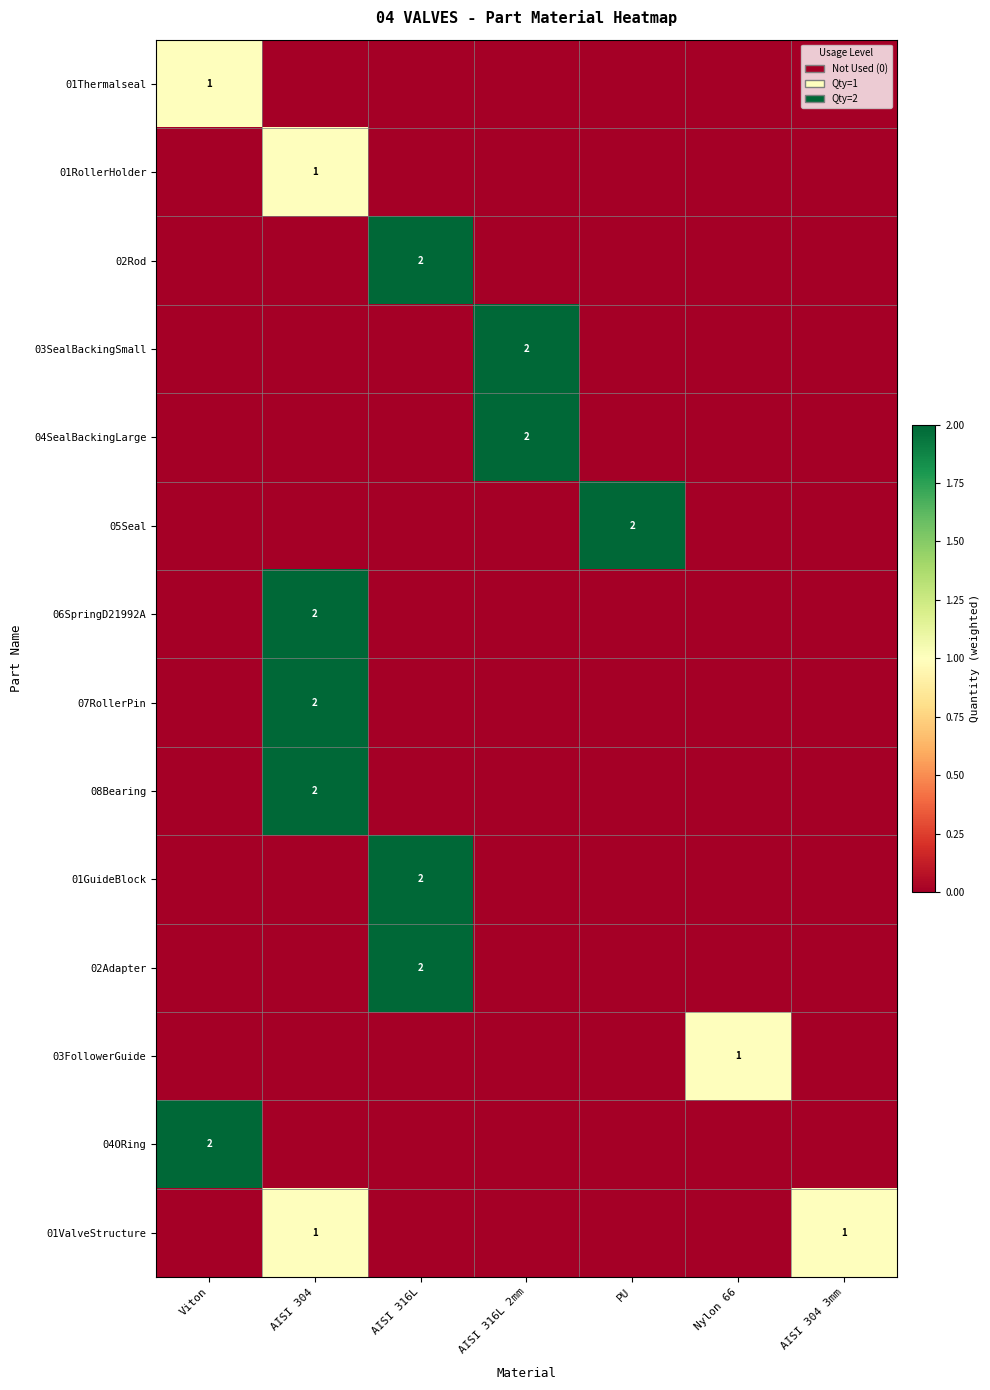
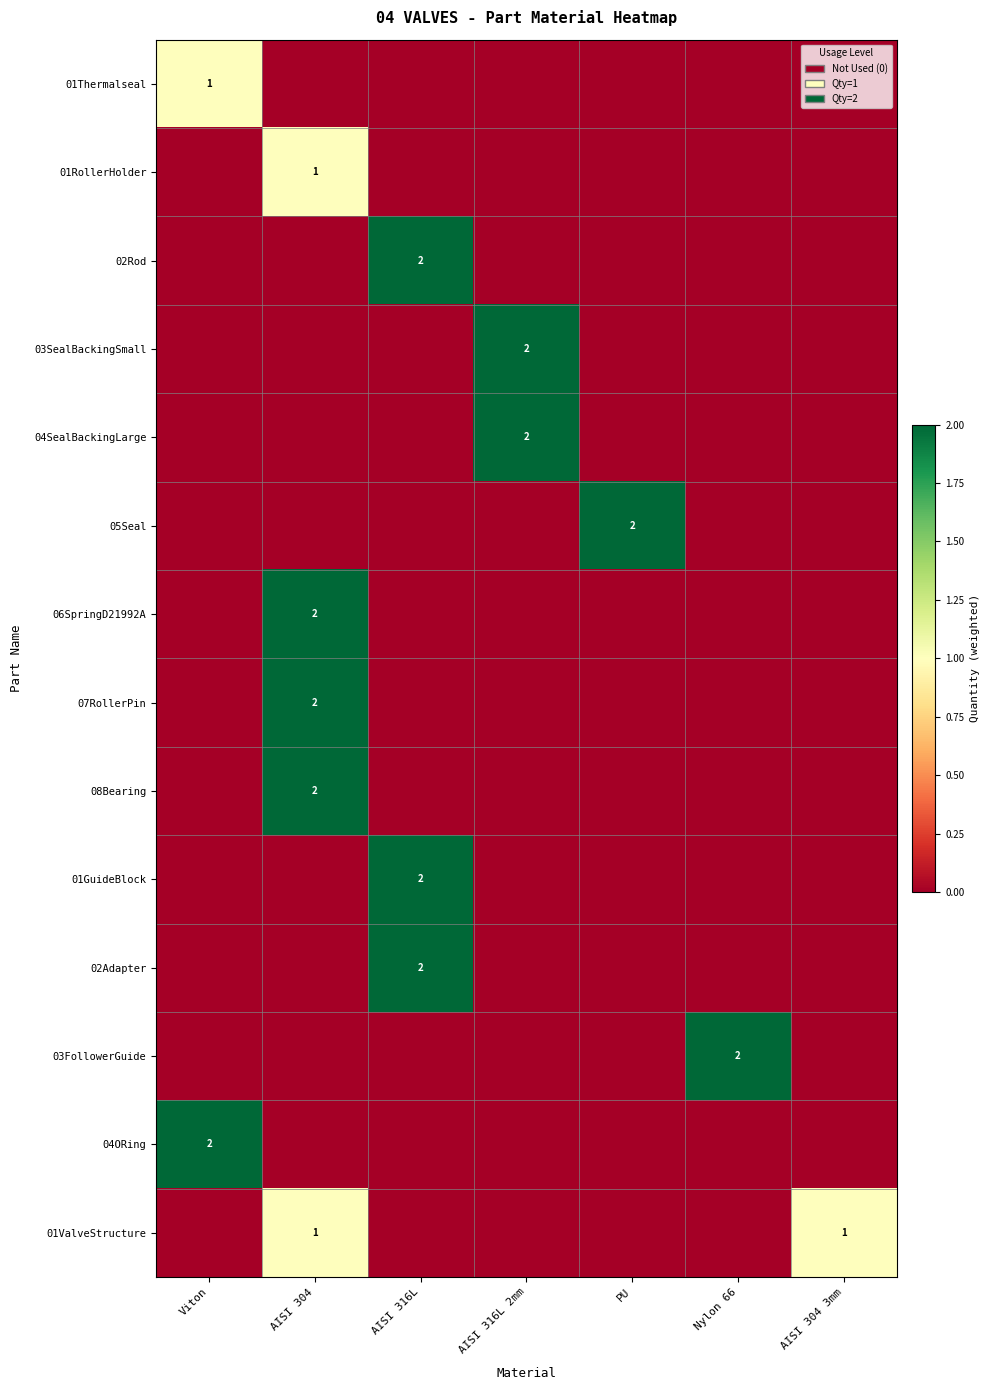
  {
    "01Thermalseal": {
      "Viton": 1
    },
    "01RollerHolder": {
      "AISI 304": 1
    },
    "02Rod": {
      "AISI 316L": 2
    },
    "03SealBackingSmall": {
      "AISI 316L 2mm": 2
    },
    "04SealBackingLarge": {
      "AISI 316L 2mm": 2
    },
    "05Seal": {
      "PU": 2
    },
    "06SpringD21992A": {
      "AISI 304": 2
    },
    "07RollerPin": {
      "AISI 304": 2
    },
    "08Bearing": {
      "AISI 304": 2
    },
    "01GuideBlock": {
      "AISI 316L": 2
    },
    "02Adapter": {
      "AISI 316L": 2
    },
    "03FollowerGuide": {
-     "Nylon 66": 1
+     "Nylon 66": 2
    },
    "04ORing": {
      "Viton": 2
    },
    "01ValveStructure": {
      "AISI 304": 1,
      "AISI 304 3mm": 1
    }
  }
